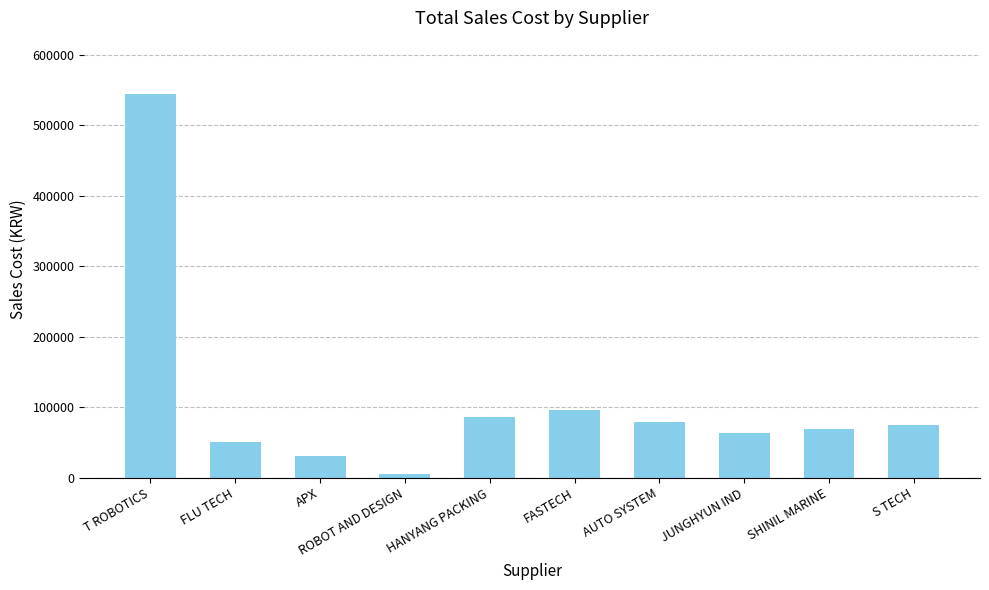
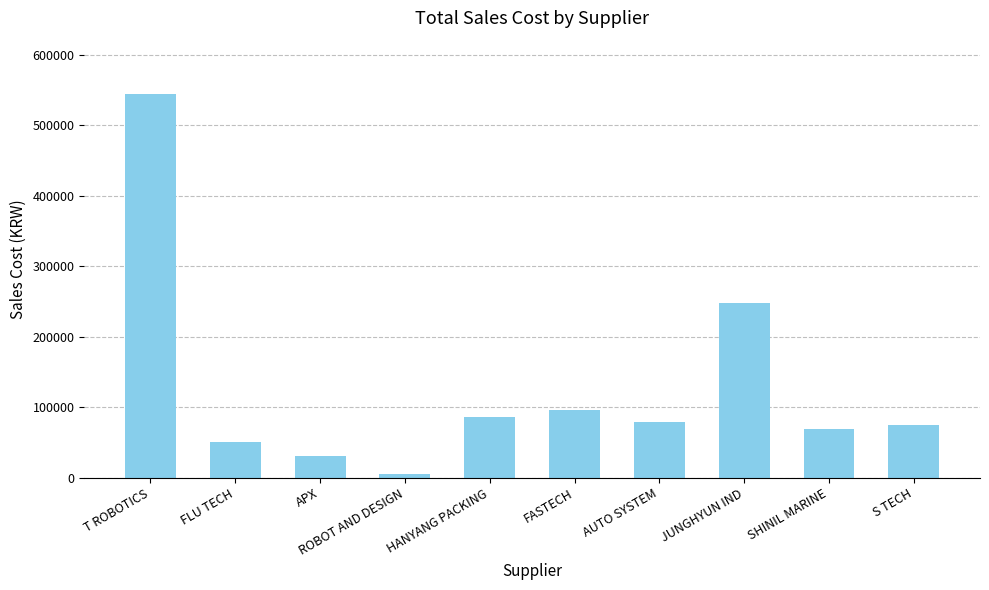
  {
    "T ROBOTICS": 540000,
    "FLU TECH": 50000,
    "APX": 30000,
    "ROBOT AND DESIGN": 10000,
    "HANYANG PACKING": 90000,
    "FASTECH": 100000,
    "AUTO SYSTEM": 80000,
-   "JUNGHYUN IND": 60000,
+   "JUNGHYUN IND": 250000,
    "SHINIL MARINE": 70000,
    "S TECH": 80000
  }
